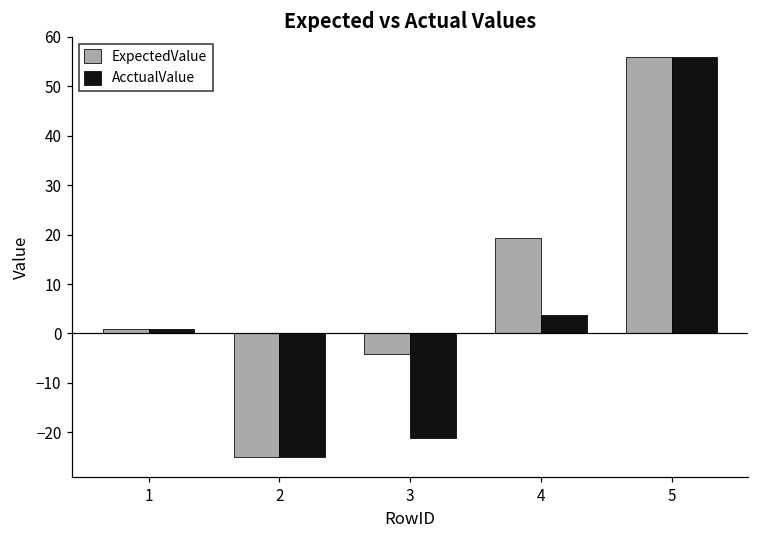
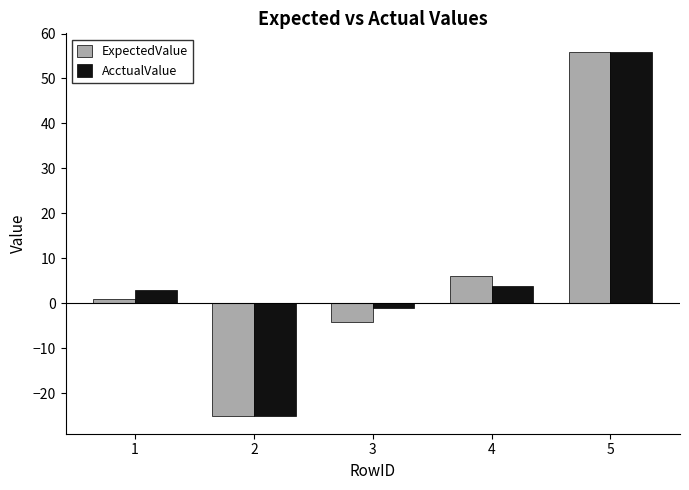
  {
    "ExpectedValue": {
      "1": 1,
      "2": -25,
      "3": -4,
-     "4": 19,
+     "4": 6,
      "5": 56
    },
    "AcctualValue": {
-     "1": 1,
+     "1": 3,
      "2": -25,
-     "3": -21,
+     "3": -1,
      "4": 4,
      "5": 56
    }
  }
